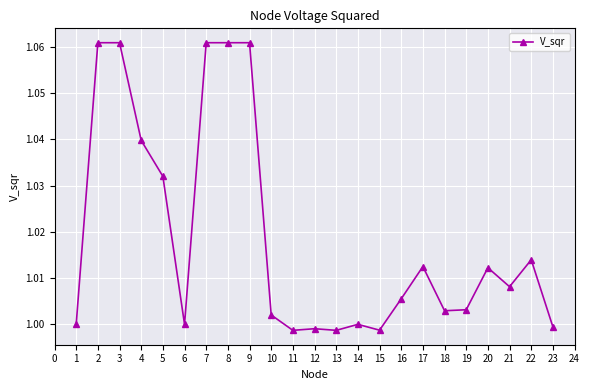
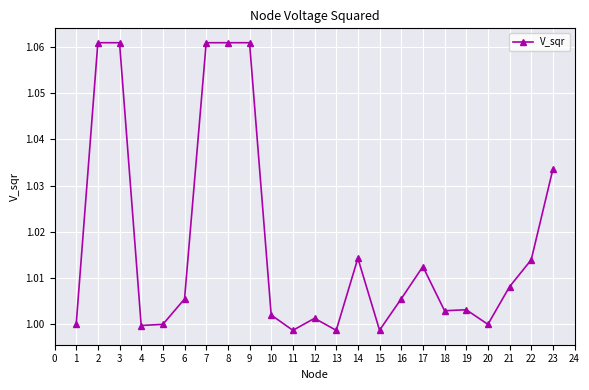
  {
    "1": 1.000,
    "2": 1.061,
    "3": 1.061,
-   "4": 1.040,
-   "5": 1.032,
-   "6": 1.000,
+   "4": 1.000,
+   "5": 1.000,
+   "6": 1.005,
    "7": 1.061,
    "8": 1.061,
    "9": 1.061,
    "10": 1.002,
    "11": 0.999,
-   "12": 0.999,
+   "12": 1.001,
    "13": 0.999,
-   "14": 1.000,
+   "14": 1.014,
    "15": 0.999,
    "16": 1.006,
    "17": 1.012,
    "18": 1.003,
    "19": 1.003,
-   "20": 1.012,
+   "20": 1.000,
    "21": 1.008,
    "22": 1.014,
-   "23": 0.999
+   "23": 1.034
  }
